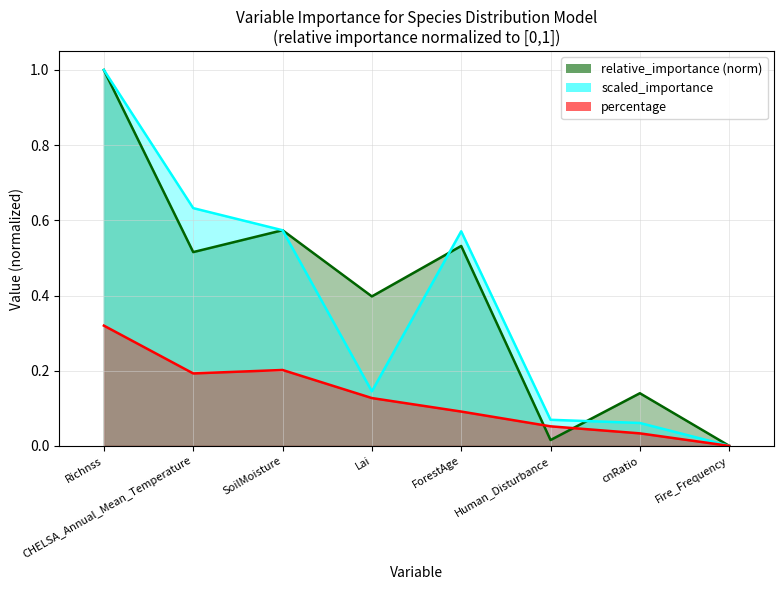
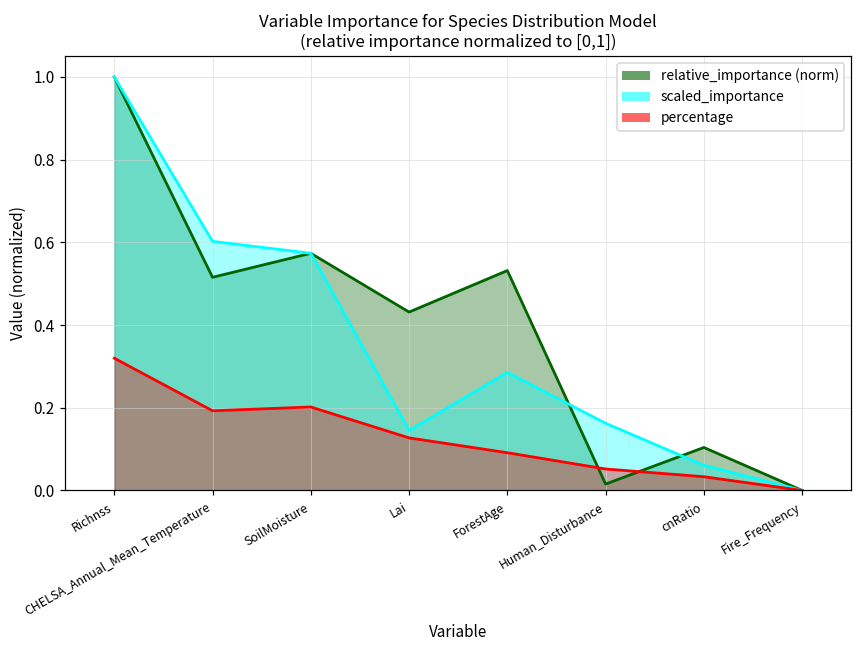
  {
    "relative_importance (norm)": {
      "CHELSA_Annual_Mean_Temperature": 0.52,
-     "Lai": 0.40,
+     "Lai": 0.43,
      "ForestAge": 0.53,
      "Human_Disturbance": 0.02,
-     "cnRatio": 0.14
+     "cnRatio": 0.10
    },
    "scaled_importance": {
-     "CHELSA_Annual_Mean_Temperature": 0.63,
+     "CHELSA_Annual_Mean_Temperature": 0.60,
      "Lai": 0.15,
-     "ForestAge": 0.57,
-     "Human_Disturbance": 0.07,
+     "ForestAge": 0.29,
+     "Human_Disturbance": 0.16,
      "cnRatio": 0.06
    },
    "percentage": {
      "Richnss": 0.32,
      "CHELSA_Annual_Mean_Temperature": 0.19,
      "SoilMoisture": 0.20,
      "Lai": 0.13,
      "ForestAge": 0.09,
      "Human_Disturbance": 0.05,
      "cnRatio": 0.03
    }
  }
